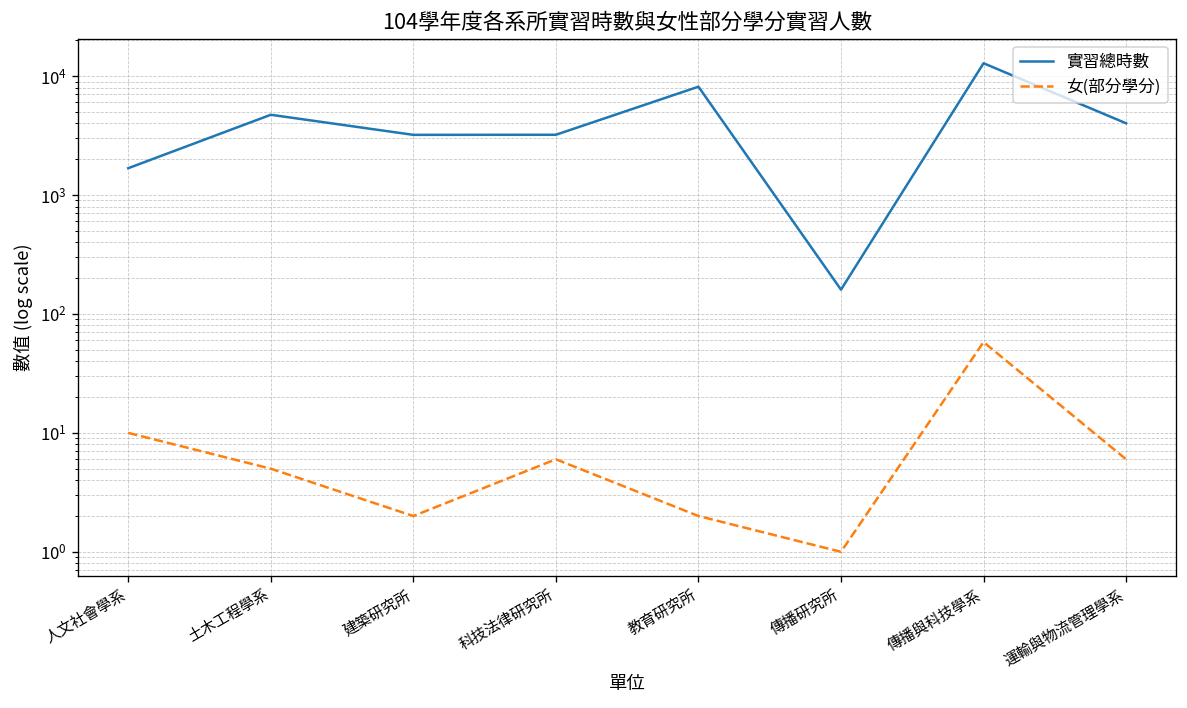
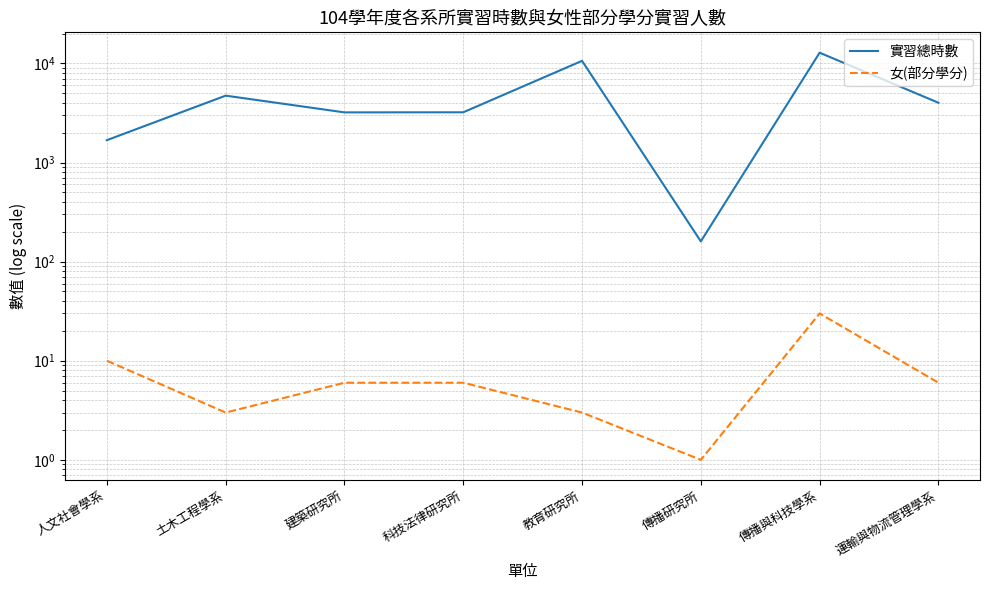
  {
    "實習總時數": {
      "人文社會學系": 1700,
      "土木工程學系": 5000,
      "建築研究所": 3200,
      "科技法律研究所": 3200,
-     "教育研究所": 8000,
+     "教育研究所": 11000,
      "傳播研究所": 160,
      "傳播與科技學系": 13000,
      "運輸與物流管理學系": 4000
    },
    "女(部分學分)": {
      "人文社會學系": 10,
-     "土木工程學系": 5,
-     "建築研究所": 2,
+     "土木工程學系": 3,
+     "建築研究所": 6,
      "科技法律研究所": 6,
-     "教育研究所": 2,
+     "教育研究所": 3,
      "傳播研究所": 1,
-     "傳播與科技學系": 60,
+     "傳播與科技學系": 30,
      "運輸與物流管理學系": 6
    }
  }
